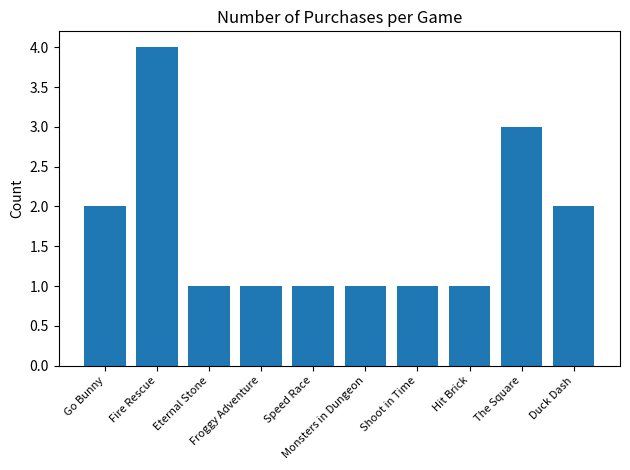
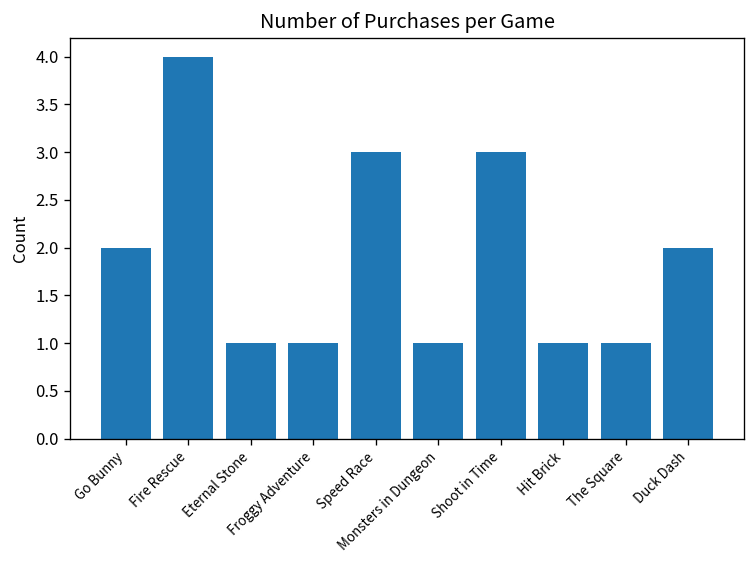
  {
    "Go Bunny": 2,
    "Fire Rescue": 4,
    "Eternal Stone": 1,
    "Froggy Adventure": 1,
-   "Speed Race": 1,
+   "Speed Race": 3,
    "Monsters in Dungeon": 1,
-   "Shoot in Time": 1,
+   "Shoot in Time": 3,
    "Hit Brick": 1,
-   "The Square": 3,
+   "The Square": 1,
    "Duck Dash": 2
  }
